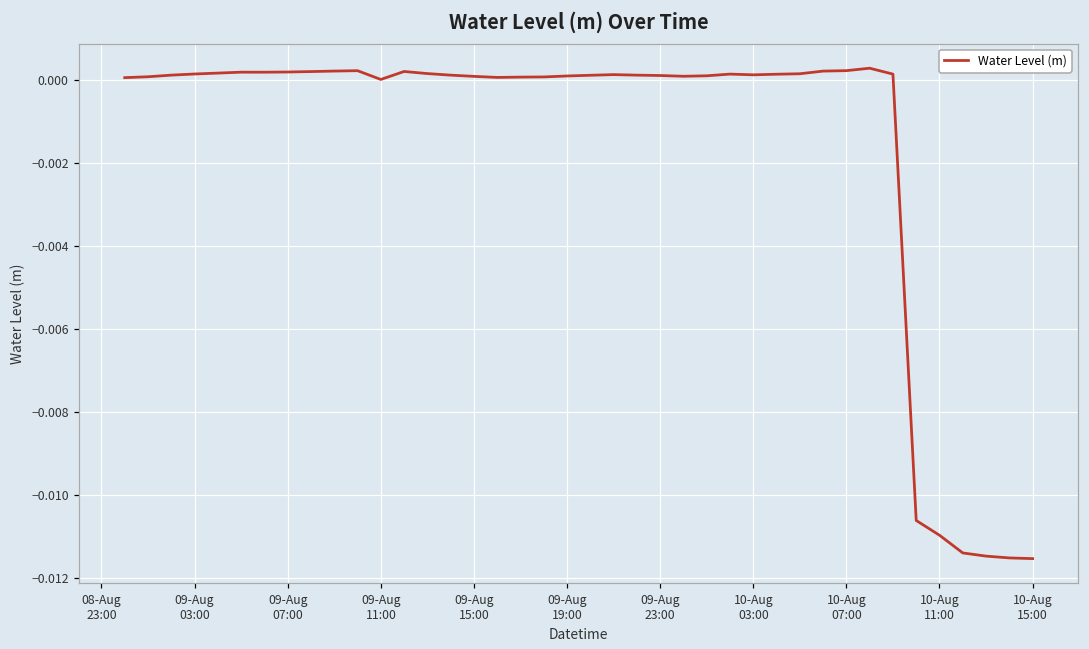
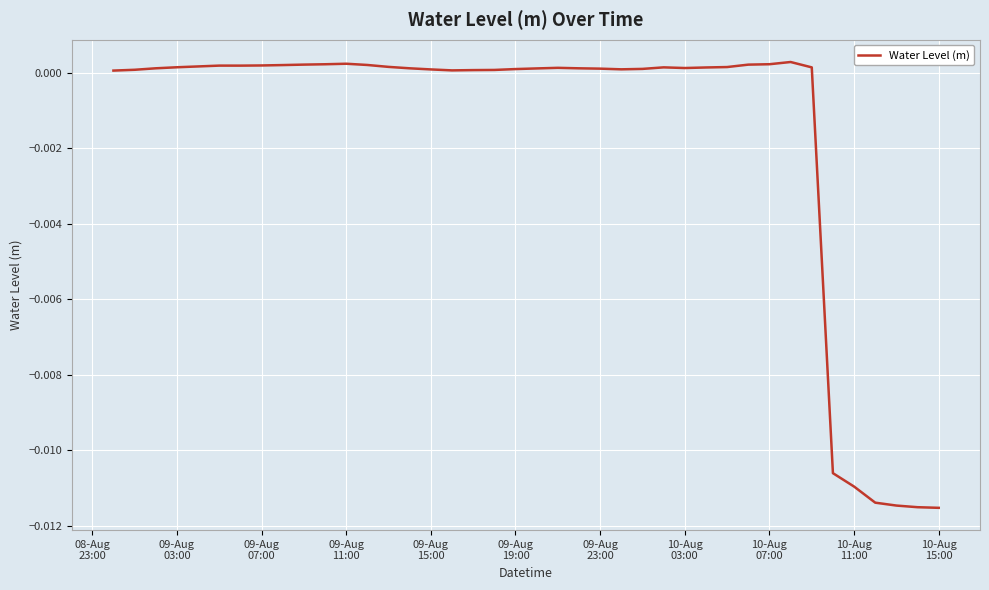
  {
    "09-Aug 03:00": 0.0001,
    "09-Aug 07:00": 0.0002,
-   "09-Aug 11:00": 0.0000,
+   "09-Aug 11:00": 0.0002,
    "09-Aug 15:00": 0.0001,
    "09-Aug 19:00": 0.0001,
    "09-Aug 23:00": 0.0001,
    "10-Aug 03:00": 0.0001,
    "10-Aug 07:00": 0.0002,
    "10-Aug 11:00": -0.0110,
    "10-Aug 15:00": -0.0115
  }
